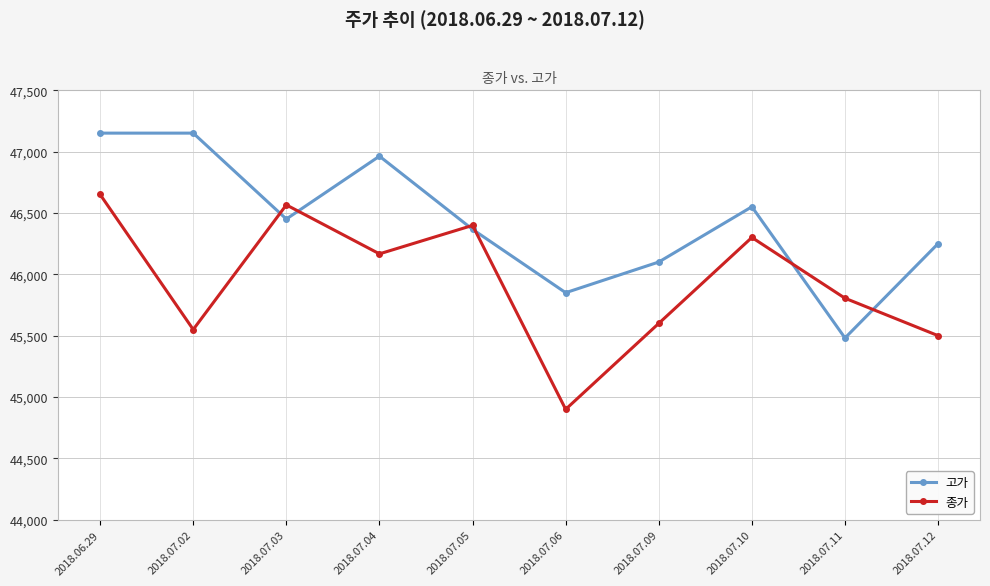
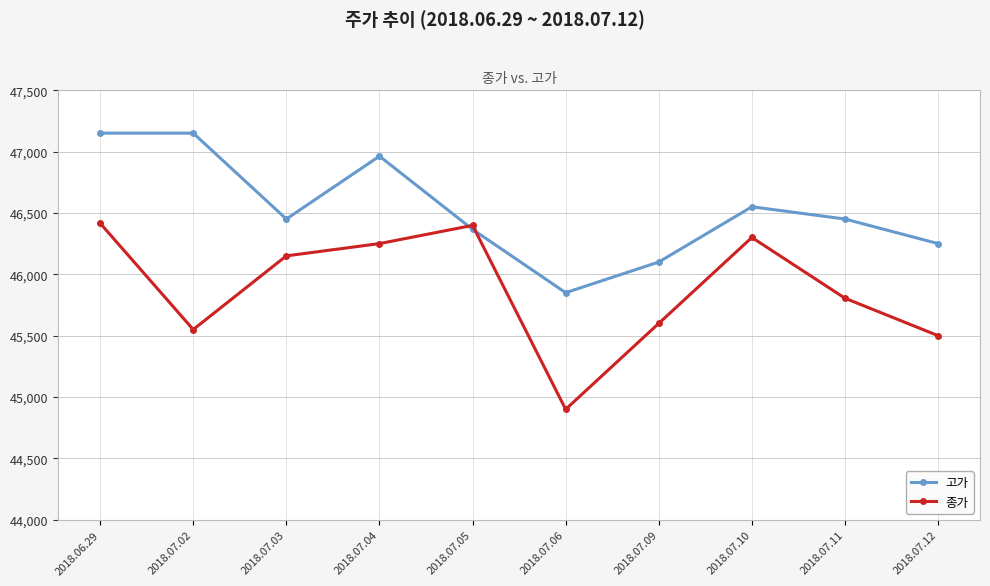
  {
    "고가": {
      "2018.06.29": "47,150",
      "2018.07.02": "47,150",
      "2018.07.03": "46,450",
      "2018.07.04": "46,960",
      "2018.07.05": "46,370",
      "2018.07.06": "45,850",
      "2018.07.09": "46,100",
      "2018.07.10": "46,550",
-     "2018.07.11": "45,480",
+     "2018.07.11": "46,450",
      "2018.07.12": "46,250"
    },
    "종가": {
-     "2018.06.29": "46,650",
+     "2018.06.29": "46,420",
      "2018.07.02": "45,550",
-     "2018.07.03": "46,570",
-     "2018.07.04": "46,170",
+     "2018.07.03": "46,150",
+     "2018.07.04": "46,250",
      "2018.07.05": "46,400",
      "2018.07.06": "44,900",
      "2018.07.09": "45,600",
      "2018.07.10": "46,300",
      "2018.07.11": "45,800",
      "2018.07.12": "45,500"
    }
  }
